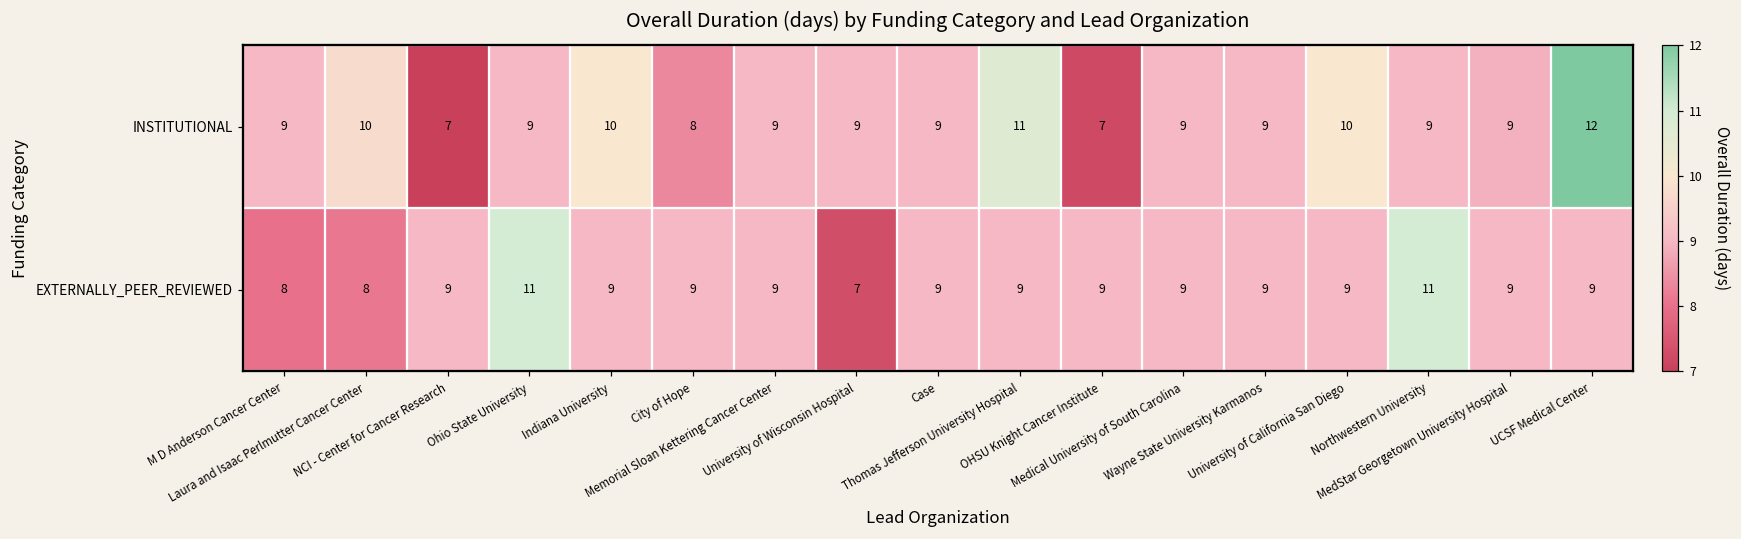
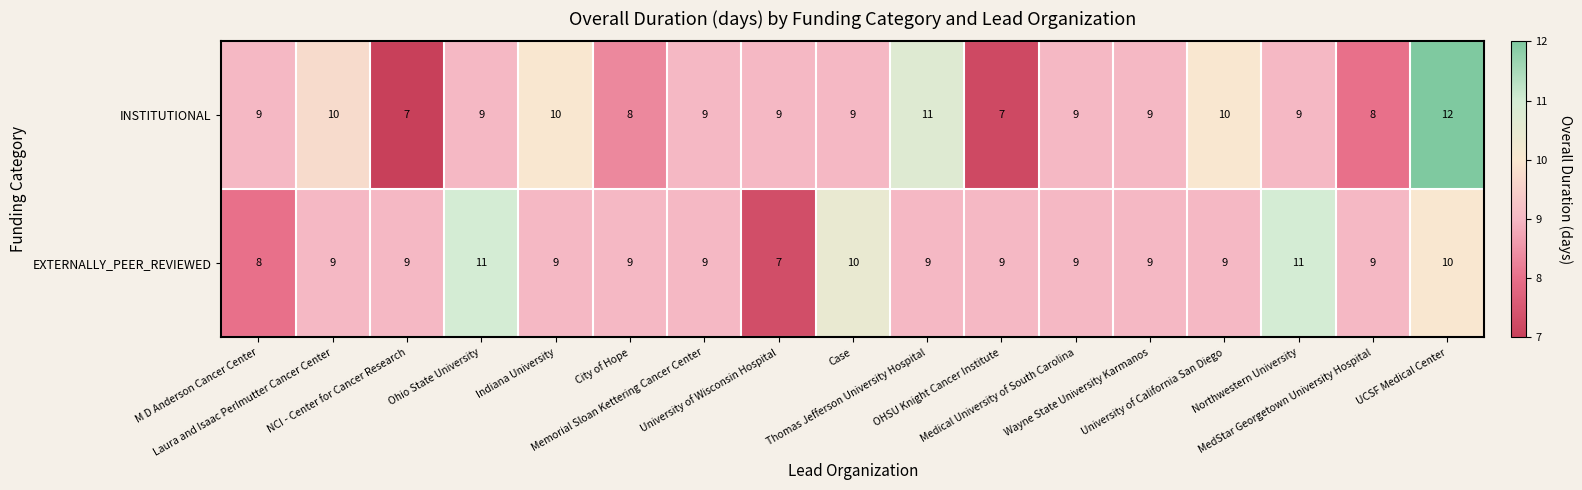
  {
    "INSTITUTIONAL": {
      "M D Anderson Cancer Center": 9,
      "Laura and Isaac Perlmutter Cancer Center": 10,
      "NCI - Center for Cancer Research": 7,
      "Ohio State University": 9,
      "Indiana University": 10,
      "City of Hope": 8,
      "Memorial Sloan Kettering Cancer Center": 9,
      "University of Wisconsin Hospital": 9,
      "Case": 9,
      "Thomas Jefferson University Hospital": 11,
      "OHSU Knight Cancer Institute": 7,
      "Medical University of South Carolina": 9,
      "Wayne State University Karmanos": 9,
      "University of California San Diego": 10,
      "Northwestern University": 9,
-     "MedStar Georgetown University Hospital": 9,
+     "MedStar Georgetown University Hospital": 8,
      "UCSF Medical Center": 12
    },
    "EXTERNALLY_PEER_REVIEWED": {
      "M D Anderson Cancer Center": 8,
-     "Laura and Isaac Perlmutter Cancer Center": 8,
+     "Laura and Isaac Perlmutter Cancer Center": 9,
      "NCI - Center for Cancer Research": 9,
      "Ohio State University": 11,
      "Indiana University": 9,
      "City of Hope": 9,
      "Memorial Sloan Kettering Cancer Center": 9,
      "University of Wisconsin Hospital": 7,
-     "Case": 9,
+     "Case": 10,
      "Thomas Jefferson University Hospital": 9,
      "OHSU Knight Cancer Institute": 9,
      "Medical University of South Carolina": 9,
      "Wayne State University Karmanos": 9,
      "University of California San Diego": 9,
      "Northwestern University": 11,
      "MedStar Georgetown University Hospital": 9,
-     "UCSF Medical Center": 9
+     "UCSF Medical Center": 10
    }
  }
